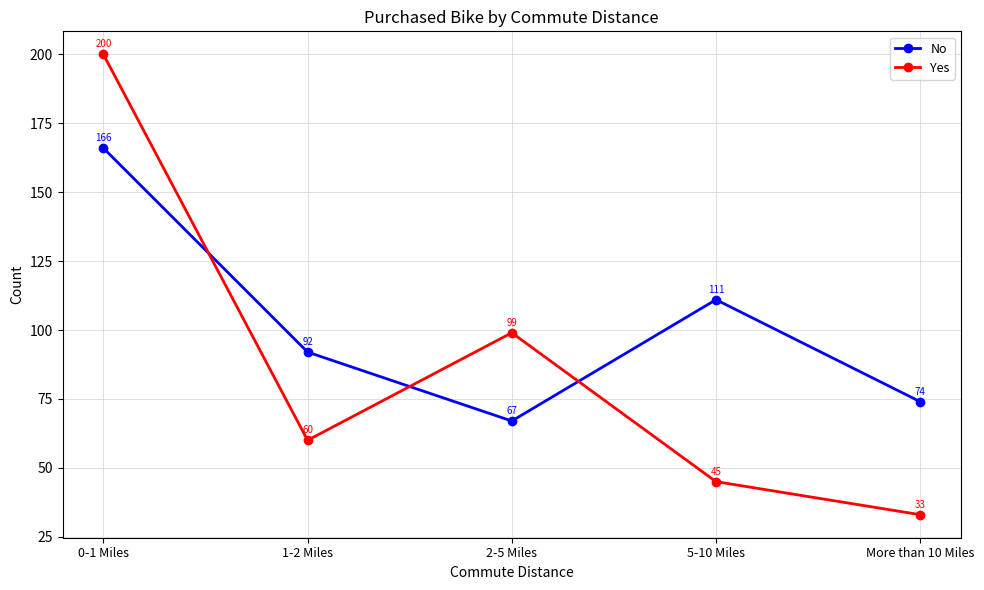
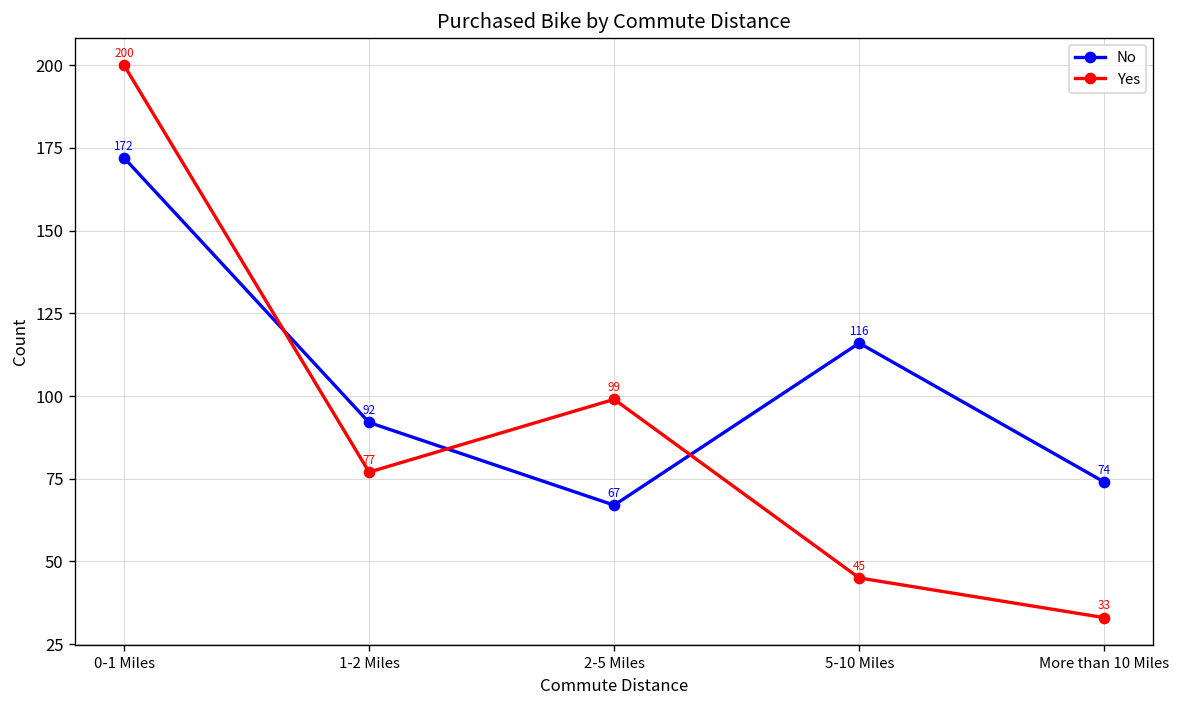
  {
    "No": {
-     "0-1 Miles": 166,
+     "0-1 Miles": 172,
      "1-2 Miles": 92,
      "2-5 Miles": 67,
-     "5-10 Miles": 111,
+     "5-10 Miles": 116,
      "More than 10 Miles": 74
    },
    "Yes": {
      "0-1 Miles": 200,
-     "1-2 Miles": 60,
+     "1-2 Miles": 77,
      "2-5 Miles": 99,
      "5-10 Miles": 45,
      "More than 10 Miles": 33
    }
  }
